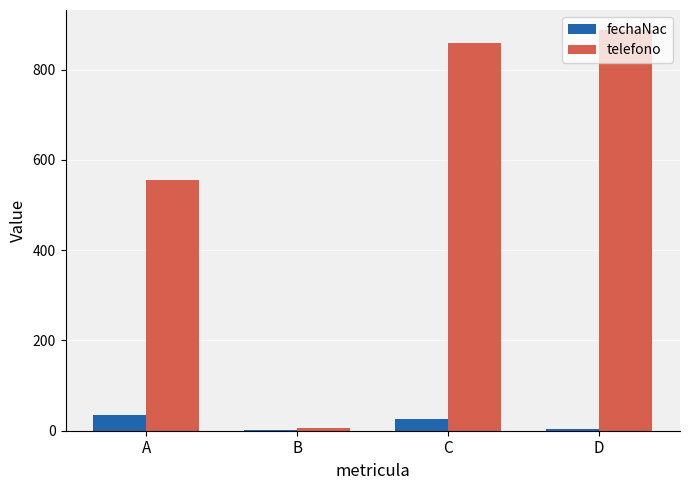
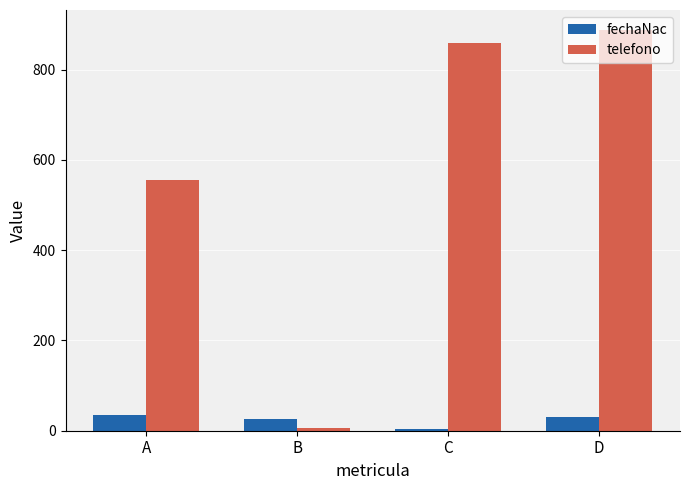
  {
    "fechaNac": {
      "A": 30,
-     "B": 0,
-     "C": 30,
-     "D": 0
+     "B": 30,
+     "C": 0,
+     "D": 30
    },
    "telefono": {
      "A": 560,
      "B": 10,
      "C": 860
    }
  }
